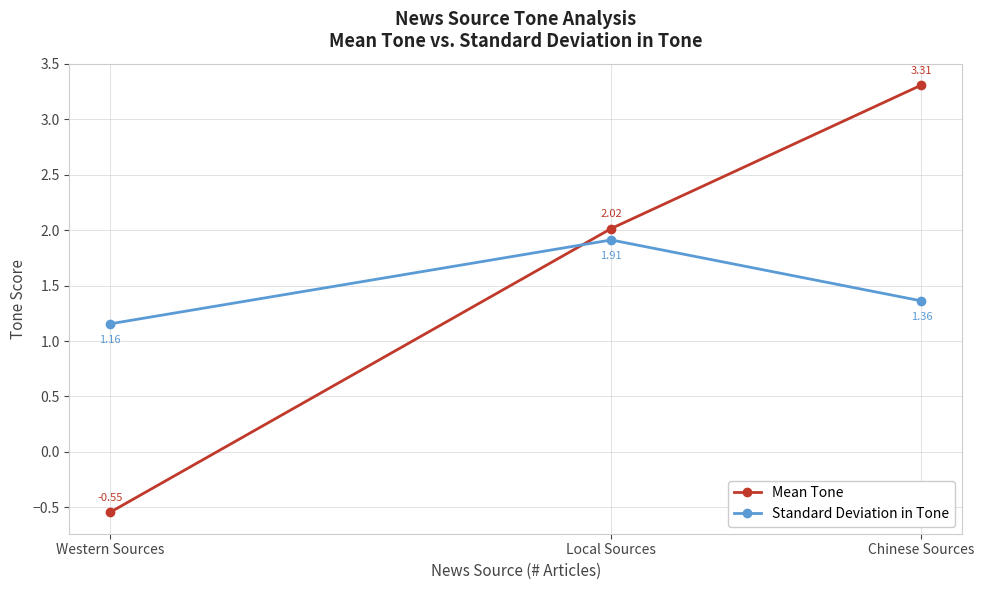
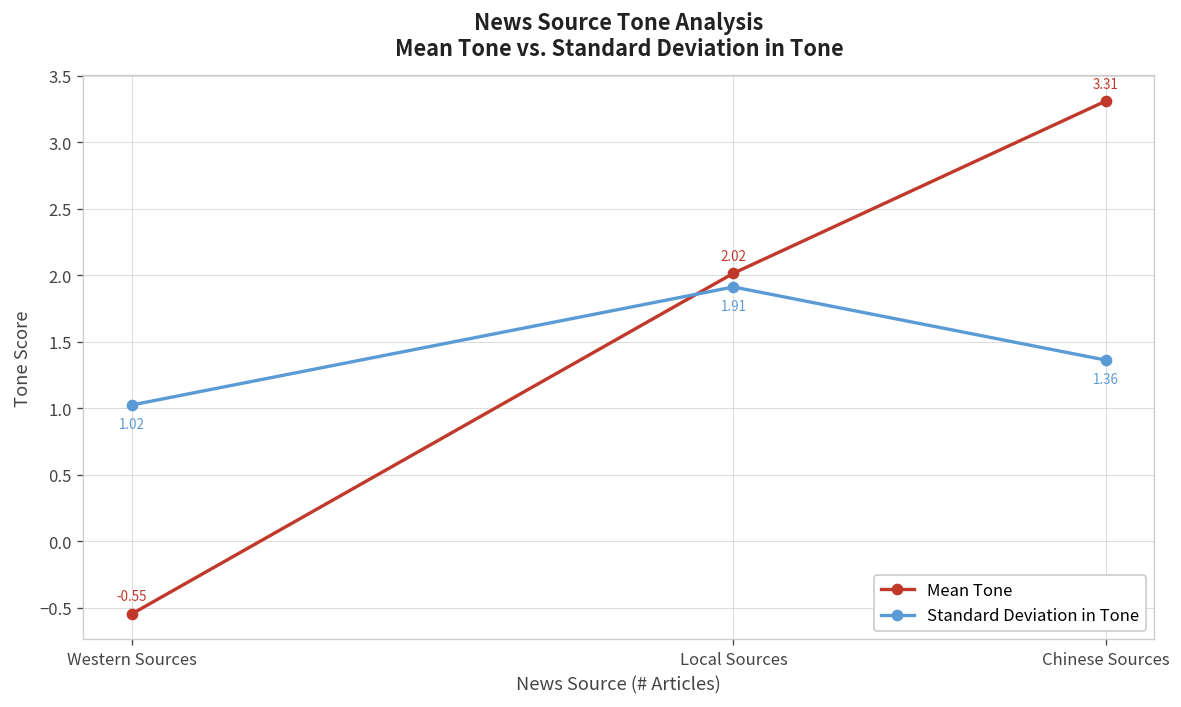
  {
    "Mean Tone": {
      "Western Sources": -0.55,
      "Local Sources": 2.02,
      "Chinese Sources": 3.31
    },
    "Standard Deviation in Tone": {
-     "Western Sources": 1.16,
+     "Western Sources": 1.02,
      "Local Sources": 1.91,
      "Chinese Sources": 1.36
    }
  }
